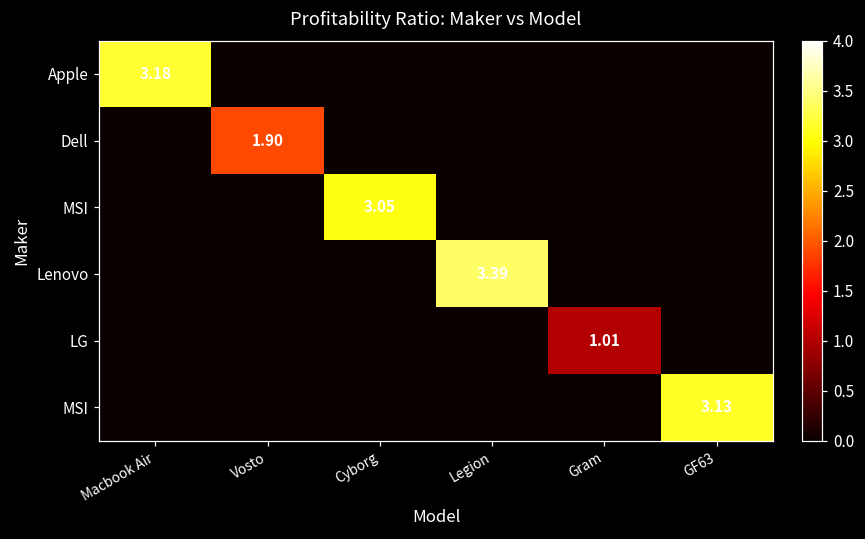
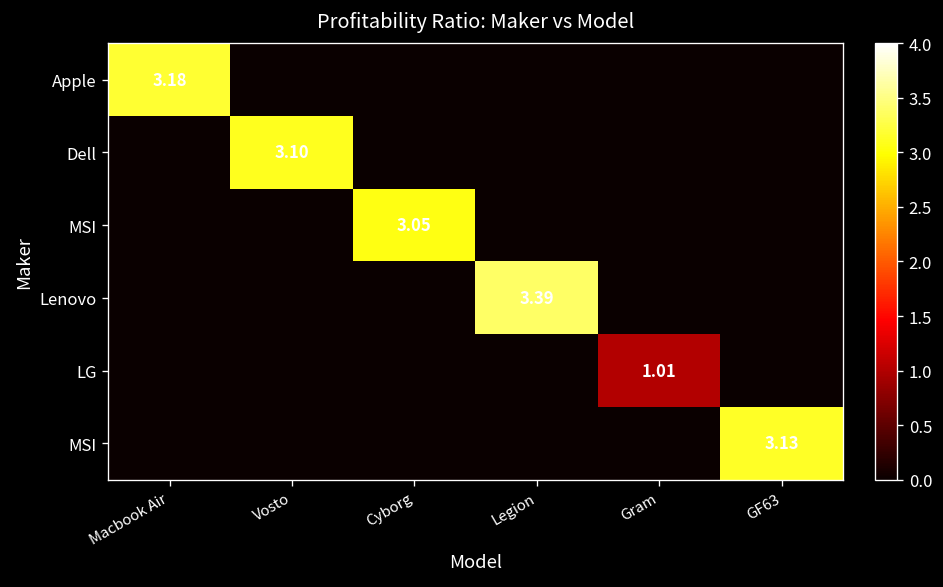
  {
    "Apple": {
      "Macbook Air": 3.18
    },
    "Dell": {
-     "Vosto": 1.90
+     "Vosto": 3.10
    },
    "Lenovo": {
      "Legion": 3.39
    },
    "LG": {
      "Gram": 1.01
    }
  }
